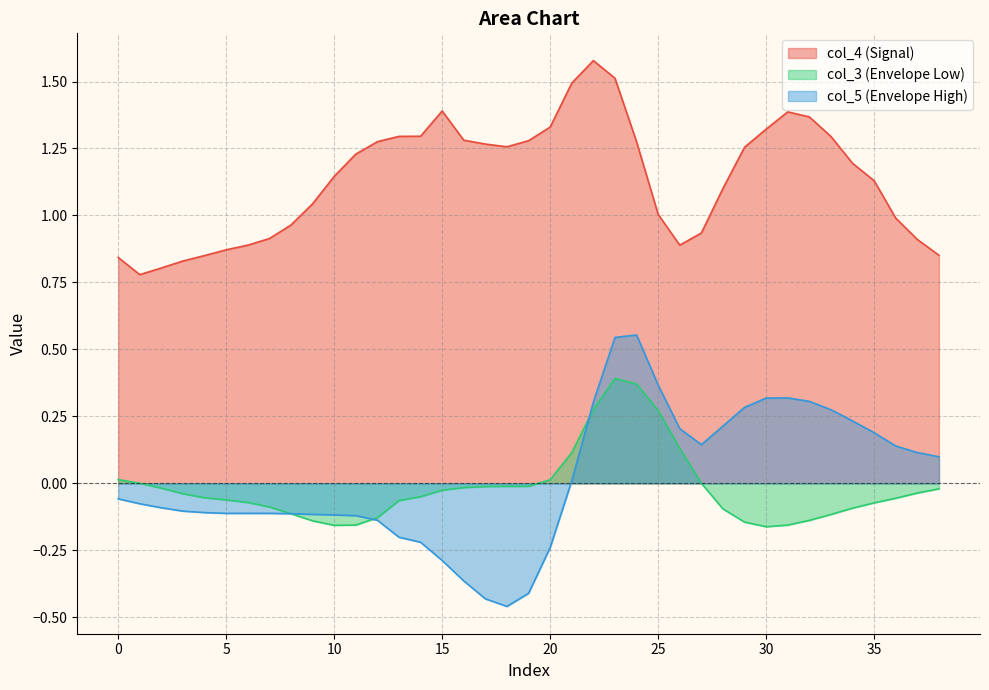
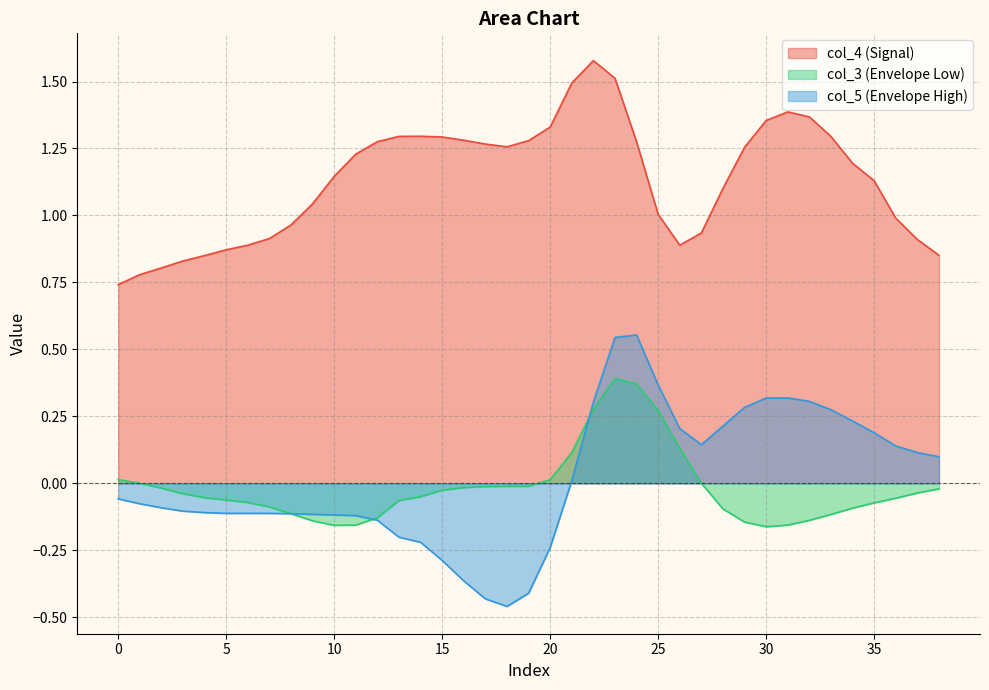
  {
    "col_4 (Signal)": {
-     "0": 0.84,
+     "0": 0.74,
      "5": 0.87,
      "10": 1.15,
-     "15": 1.39,
+     "15": 1.29,
      "20": 1.33,
      "25": 1.00,
-     "30": 1.32,
+     "30": 1.35,
      "35": 1.13
    }
  }
